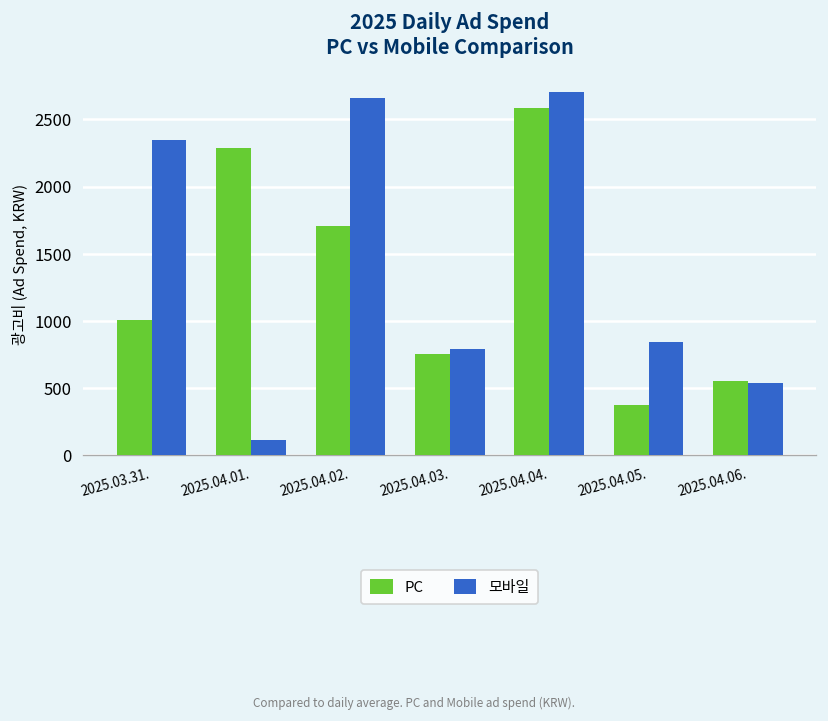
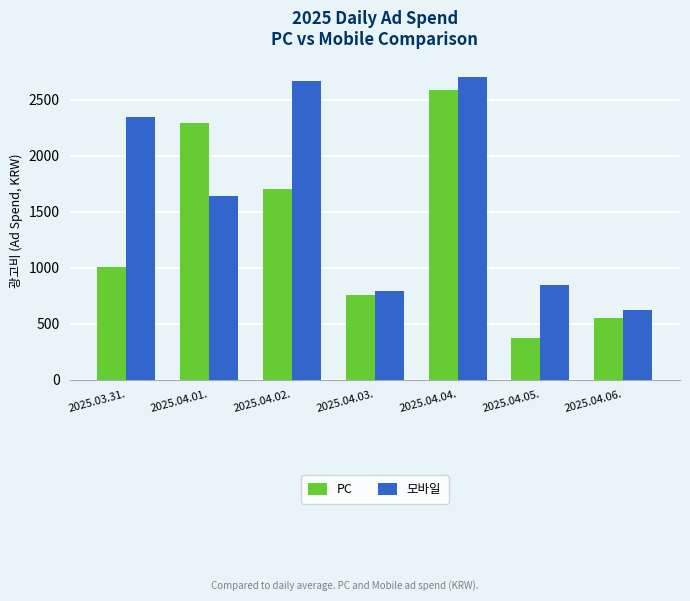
  {
    "PC": {
      "2025.03.31.": 1010,
      "2025.04.01.": 2290,
      "2025.04.02.": 1710,
      "2025.04.03.": 760,
      "2025.04.04.": 2590,
      "2025.04.05.": 370,
      "2025.04.06.": 550
    },
    "모바일": {
      "2025.03.31.": 2340,
-     "2025.04.01.": 120,
+     "2025.04.01.": 1640,
      "2025.04.02.": 2660,
      "2025.04.03.": 790,
      "2025.04.04.": 2710,
      "2025.04.05.": 850,
-     "2025.04.06.": 540
+     "2025.04.06.": 630
    }
  }
